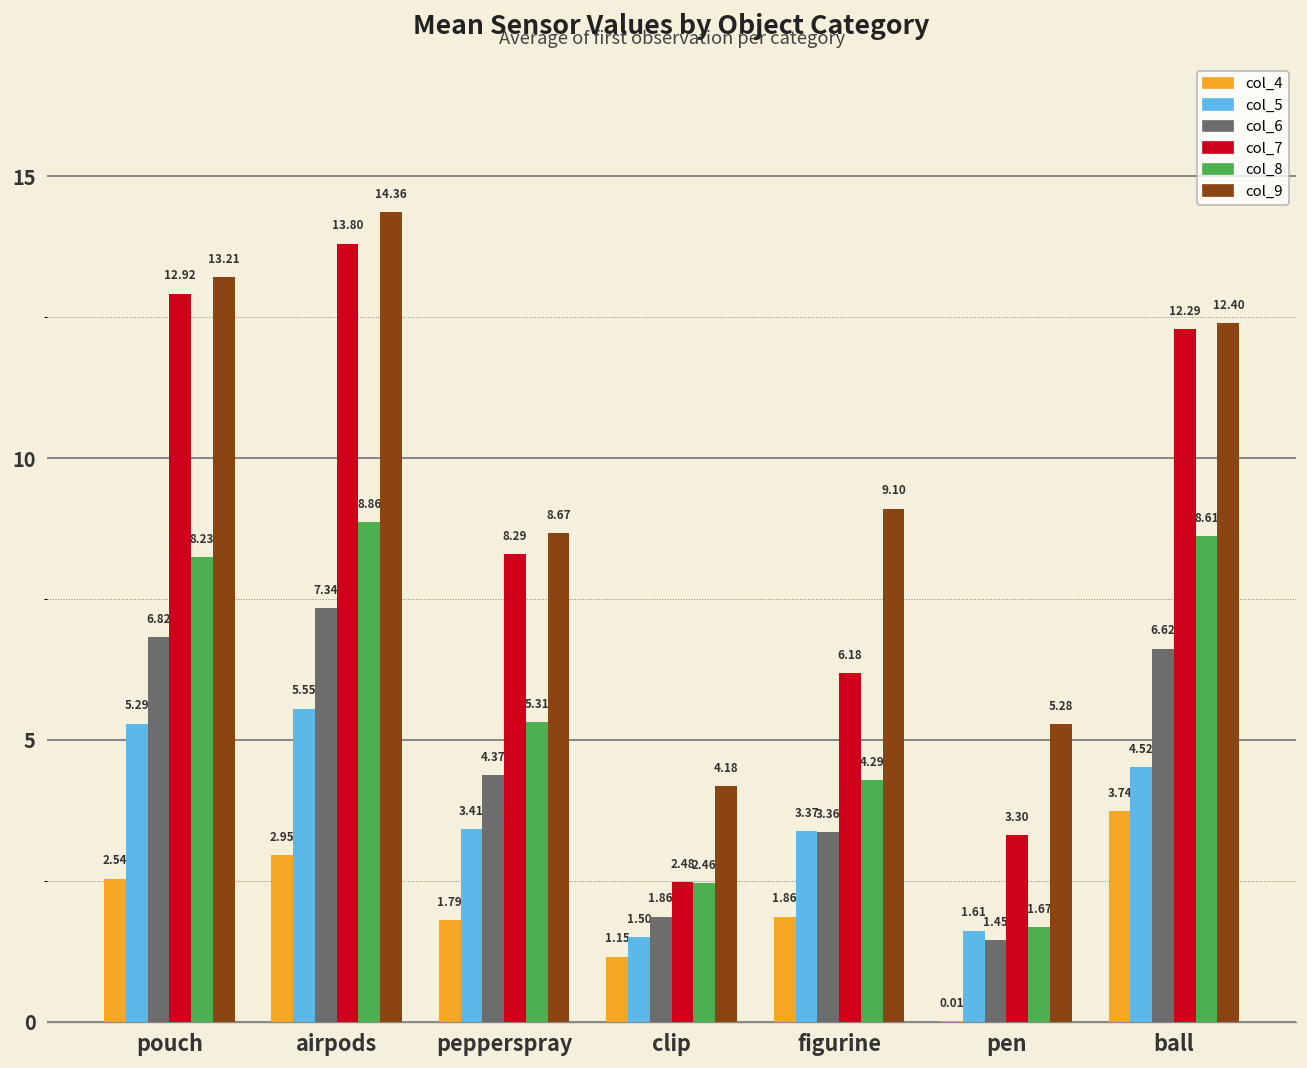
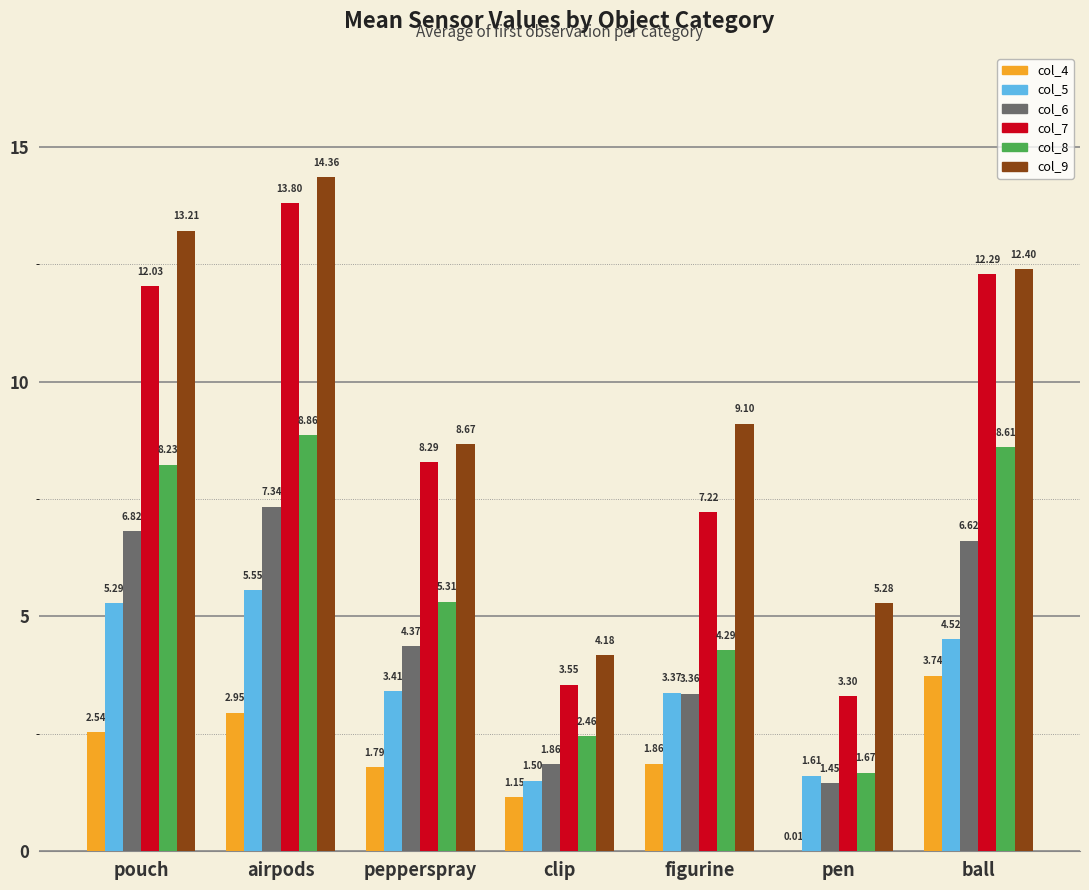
  {
    "col_4": {
      "pouch": 2.54,
      "airpods": 2.95,
      "pepperspray": 1.79,
      "clip": 1.15,
      "figurine": 1.86,
      "pen": 0.01,
      "ball": 3.74
    },
    "col_5": {
      "pouch": 5.29,
      "airpods": 5.55,
      "pepperspray": 3.41,
      "clip": 1.50,
      "figurine": 3.37,
      "pen": 1.61,
      "ball": 4.52
    },
    "col_6": {
      "pouch": 6.82,
      "airpods": 7.34,
      "pepperspray": 4.37,
      "clip": 1.86,
      "figurine": 3.36,
      "pen": 1.45,
      "ball": 6.62
    },
    "col_7": {
-     "pouch": 12.92,
+     "pouch": 12.03,
      "airpods": 13.80,
      "pepperspray": 8.29,
-     "clip": 2.48,
-     "figurine": 6.18,
+     "clip": 3.55,
+     "figurine": 7.22,
      "pen": 3.30,
      "ball": 12.29
    },
    "col_8": {
      "pouch": 8.23,
      "airpods": 8.86,
      "pepperspray": 5.31,
      "clip": 2.46,
      "figurine": 4.29,
      "pen": 1.67,
      "ball": 8.61
    },
    "col_9": {
      "pouch": 13.21,
      "airpods": 14.36,
      "pepperspray": 8.67,
      "clip": 4.18,
      "figurine": 9.10,
      "pen": 5.28,
      "ball": 12.40
    }
  }
